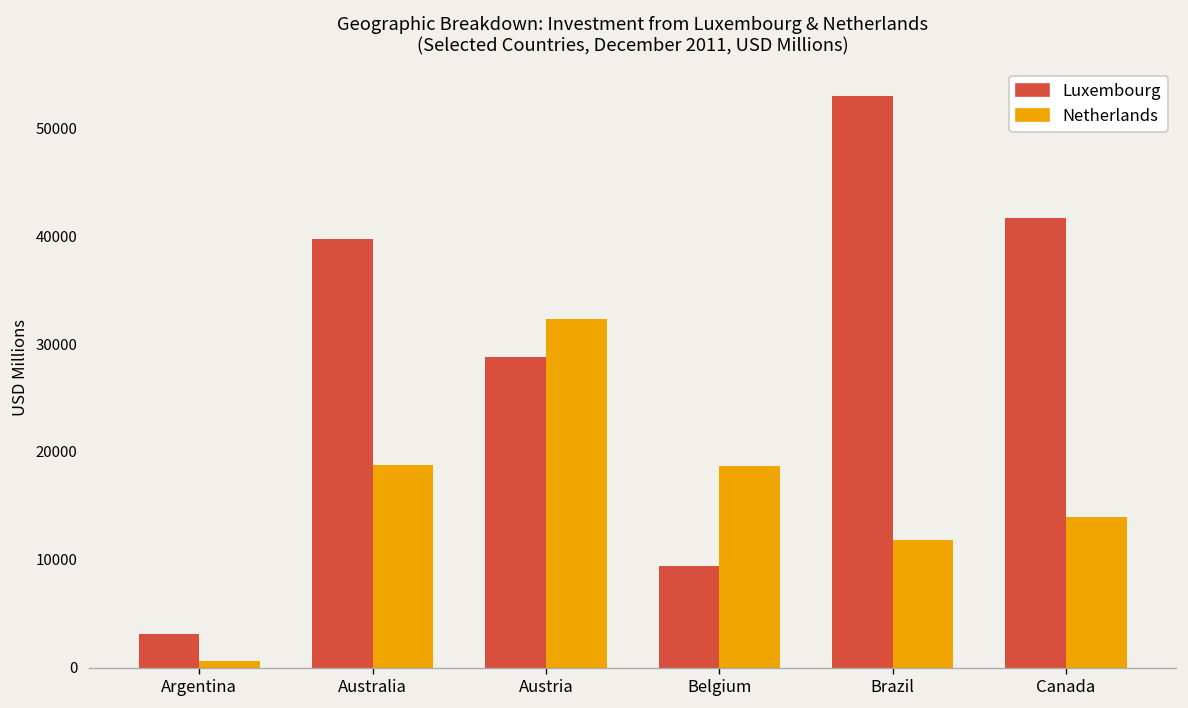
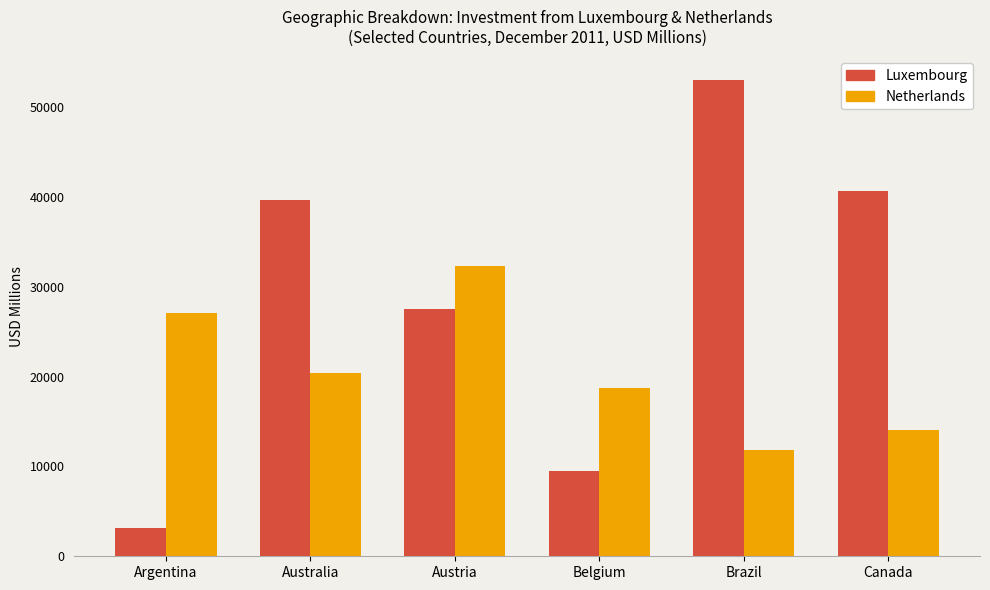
  {
    "Luxembourg": {
      "Argentina": 3000,
      "Australia": 40000,
-     "Austria": 29000,
+     "Austria": 28000,
      "Belgium": 9000,
      "Brazil": 53000,
-     "Canada": 42000
+     "Canada": 41000
    },
    "Netherlands": {
-     "Argentina": 1000,
-     "Australia": 19000,
+     "Argentina": 27000,
+     "Australia": 20000,
      "Austria": 32000,
      "Belgium": 19000,
      "Brazil": 12000,
      "Canada": 14000
    }
  }
